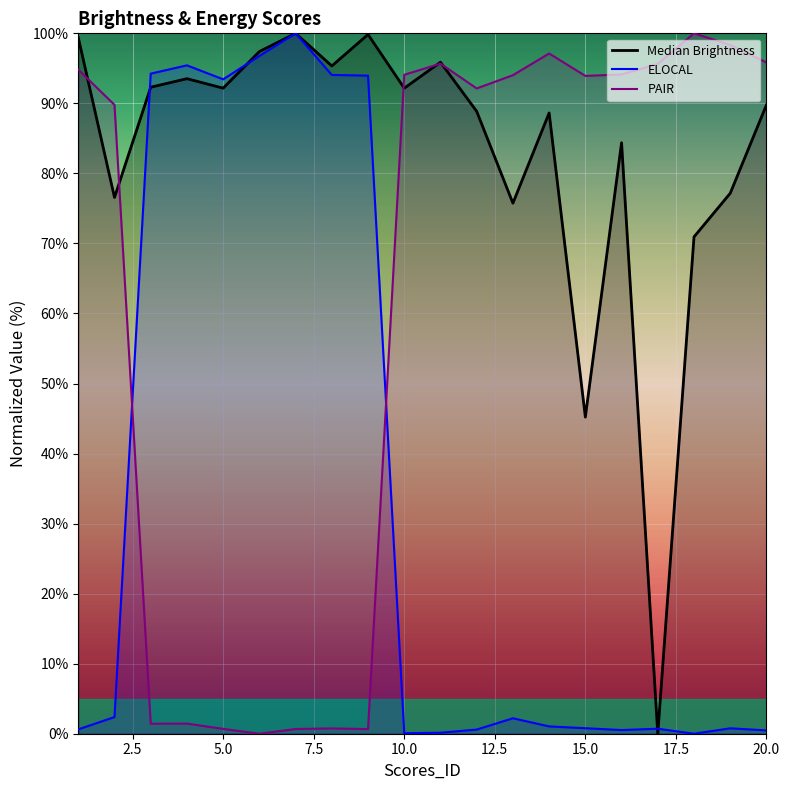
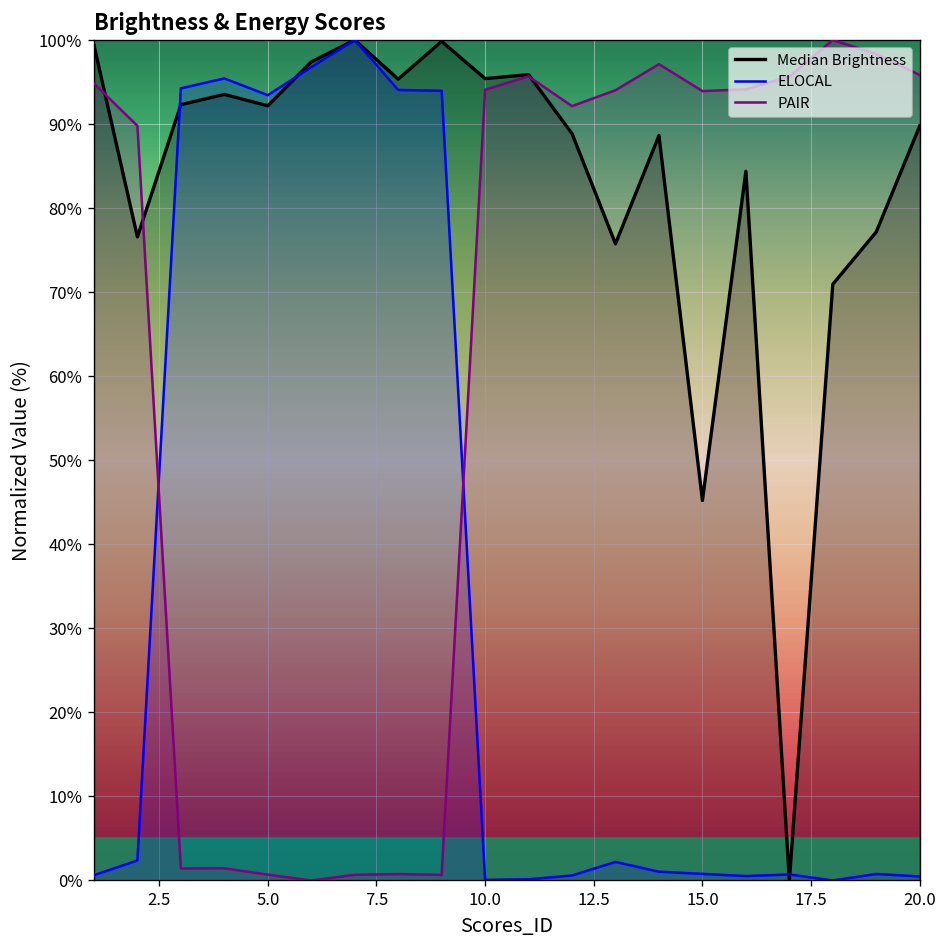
  {
    "Median Brightness": {
      "5.0": "92%",
-     "10.0": "92%",
+     "10.0": "95%",
      "15.0": "45%",
      "20.0": "90%"
    }
  }
